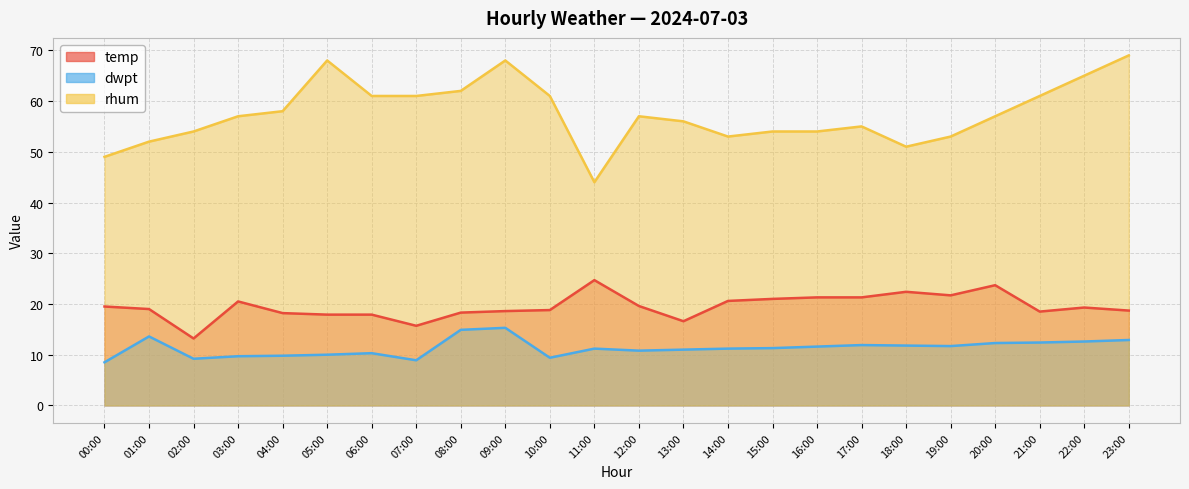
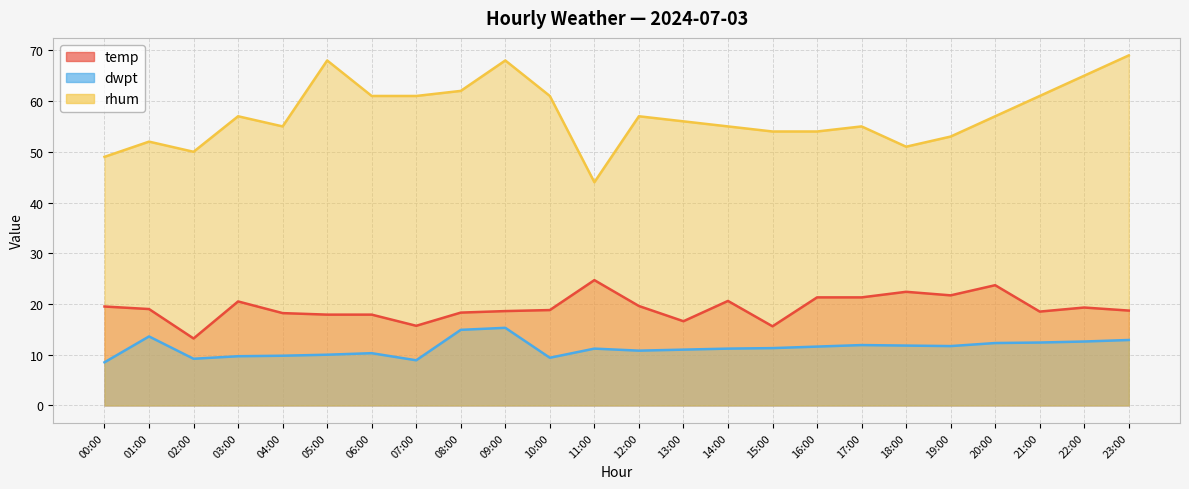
  {
    "temp": {
      "00:00": 20,
      "01:00": 19,
      "02:00": 13,
      "03:00": 21,
      "04:00": 18,
      "05:00": 18,
      "06:00": 18,
      "07:00": 16,
      "08:00": 18,
      "09:00": 19,
      "10:00": 19,
      "11:00": 25,
      "12:00": 20,
      "13:00": 17,
      "14:00": 21,
-     "15:00": 21,
+     "15:00": 16,
      "16:00": 21,
      "17:00": 21,
      "18:00": 22,
      "19:00": 22,
      "20:00": 24,
      "21:00": 19,
      "22:00": 19,
      "23:00": 19
    },
    "dwpt": {
      "00:00": 9,
      "01:00": 14,
      "02:00": 9,
      "03:00": 10,
      "04:00": 10,
      "05:00": 10,
      "06:00": 10,
      "07:00": 9,
      "08:00": 15,
      "09:00": 15,
      "10:00": 9,
      "11:00": 11,
      "12:00": 11,
      "13:00": 11,
      "14:00": 11,
      "15:00": 11,
      "16:00": 12,
      "17:00": 12,
      "18:00": 12,
      "19:00": 12,
      "20:00": 12,
      "21:00": 12,
      "22:00": 13,
      "23:00": 13
    },
    "rhum": {
      "00:00": 49,
      "01:00": 52,
-     "02:00": 54,
+     "02:00": 50,
      "03:00": 57,
-     "04:00": 58,
+     "04:00": 55,
      "05:00": 68,
      "06:00": 61,
      "07:00": 61,
      "08:00": 62,
      "09:00": 68,
      "10:00": 61,
      "11:00": 44,
      "12:00": 57,
      "13:00": 56,
-     "14:00": 53,
+     "14:00": 55,
      "15:00": 54,
      "16:00": 54,
      "17:00": 55,
      "18:00": 51,
      "19:00": 53,
      "20:00": 57,
      "21:00": 61,
      "22:00": 65,
      "23:00": 69
    }
  }
